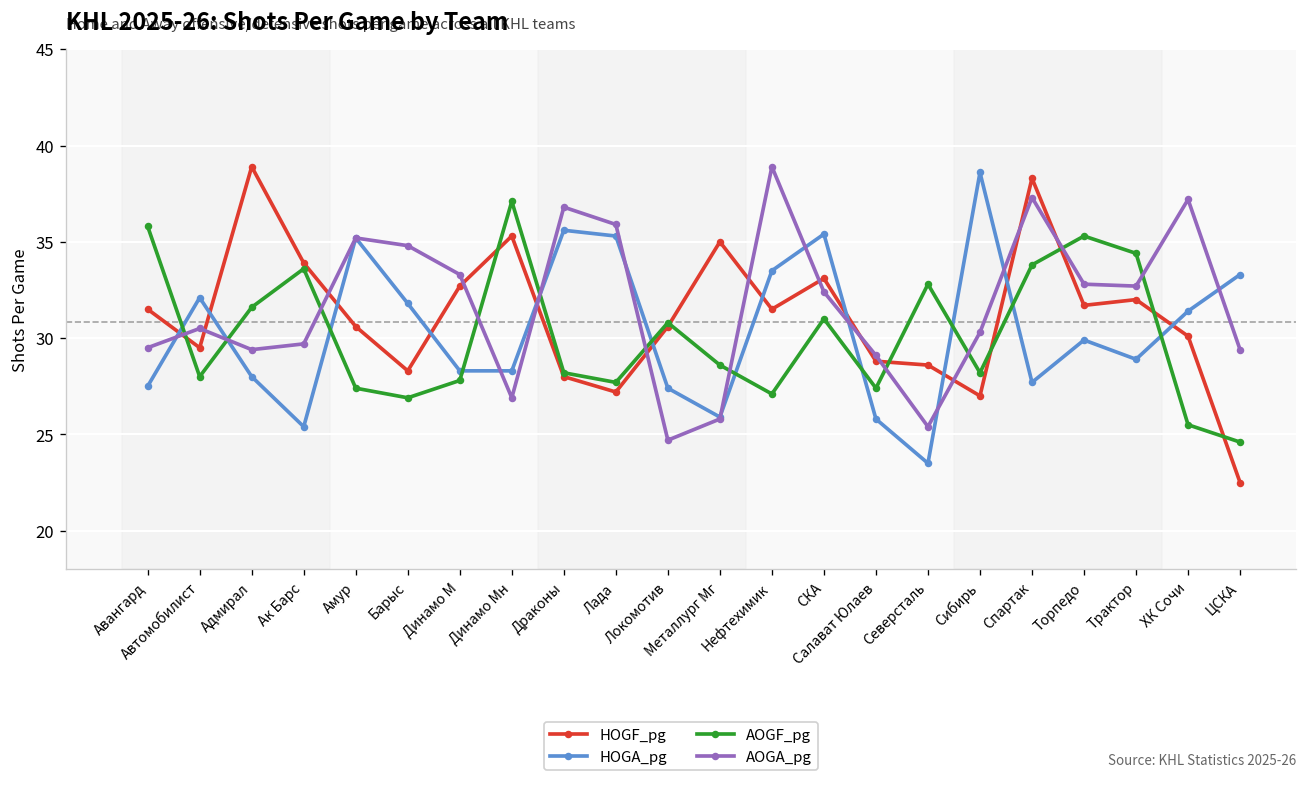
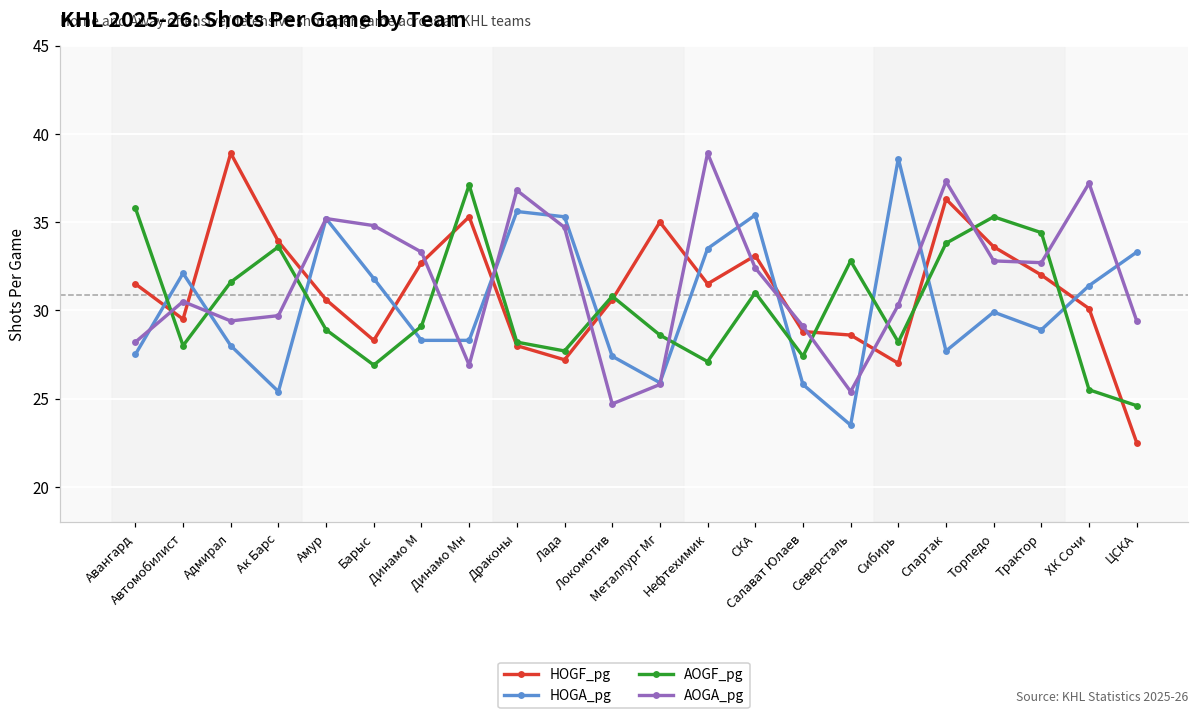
  {
    "HOGF_pg": {
      "Авангард": 31.5,
      "Автомобилист": 29.5,
      "Адмирал": 38.9,
      "Ак Барс": 33.9,
      "Амур": 30.6,
      "Барыс": 28.3,
      "Динамо М": 32.7,
      "Динамо Мн": 35.3,
      "Драконы": 28.0,
      "Лада": 27.2,
      "Локомотив": 30.6,
      "Металлург Мг": 35.0,
      "Нефтехимик": 31.5,
      "СКА": 33.1,
      "Салават Юлаев": 28.8,
      "Северсталь": 28.6,
      "Сибирь": 27.0,
-     "Спартак": 38.3,
-     "Торпедо": 31.7,
+     "Спартак": 36.3,
+     "Торпедо": 33.6,
      "Трактор": 32.0,
      "ХК Сочи": 30.1,
      "ЦСКА": 22.5
    },
    "HOGA_pg": {
      "Авангард": 27.5,
      "Автомобилист": 32.1,
      "Адмирал": 28.0,
      "Ак Барс": 25.4,
      "Барыс": 31.8,
      "Динамо М": 28.3,
      "Динамо Мн": 28.3,
      "Драконы": 35.6,
      "Лада": 35.3,
      "Локомотив": 27.4,
      "Нефтехимик": 33.5,
      "СКА": 35.4,
      "Салават Юлаев": 25.8,
      "Северсталь": 23.5,
      "Сибирь": 38.6,
      "Спартак": 27.7,
      "Торпедо": 29.9,
      "Трактор": 28.9,
      "ХК Сочи": 31.4,
      "ЦСКА": 33.3
    },
    "AOGF_pg": {
      "Авангард": 35.8,
      "Автомобилист": 28.0,
      "Адмирал": 31.6,
      "Ак Барс": 33.6,
-     "Амур": 27.4,
+     "Амур": 28.9,
      "Барыс": 26.9,
-     "Динамо М": 27.8,
+     "Динамо М": 29.1,
      "Динамо Мн": 37.1,
      "Драконы": 28.2,
      "Лада": 27.7,
      "Локомотив": 30.8,
      "Металлург Мг": 28.6,
      "Нефтехимик": 27.1,
      "СКА": 31.0,
      "Салават Юлаев": 27.4,
      "Северсталь": 32.8,
      "Сибирь": 28.2,
      "Спартак": 33.8,
      "Торпедо": 35.3,
      "Трактор": 34.4,
      "ХК Сочи": 25.5,
      "ЦСКА": 24.6
    },
    "AOGA_pg": {
-     "Авангард": 29.5,
+     "Авангард": 28.2,
      "Автомобилист": 30.5,
      "Адмирал": 29.4,
      "Ак Барс": 29.7,
      "Барыс": 34.8,
      "Динамо М": 33.3,
      "Динамо Мн": 26.9,
      "Драконы": 36.8,
-     "Лада": 35.9,
+     "Лада": 34.7,
      "Локомотив": 24.7,
      "Нефтехимик": 38.9,
      "СКА": 32.4,
      "Салават Юлаев": 29.1,
      "Северсталь": 25.4,
      "Сибирь": 30.3,
      "Спартак": 37.3,
      "Торпедо": 32.8,
      "Трактор": 32.7,
      "ХК Сочи": 37.2,
      "ЦСКА": 29.4
    }
  }
